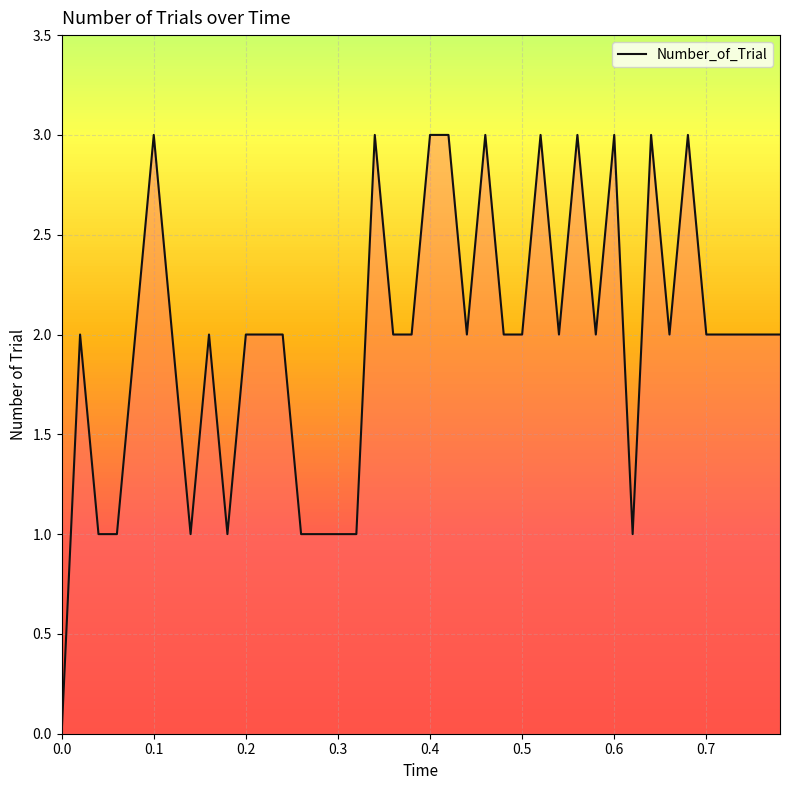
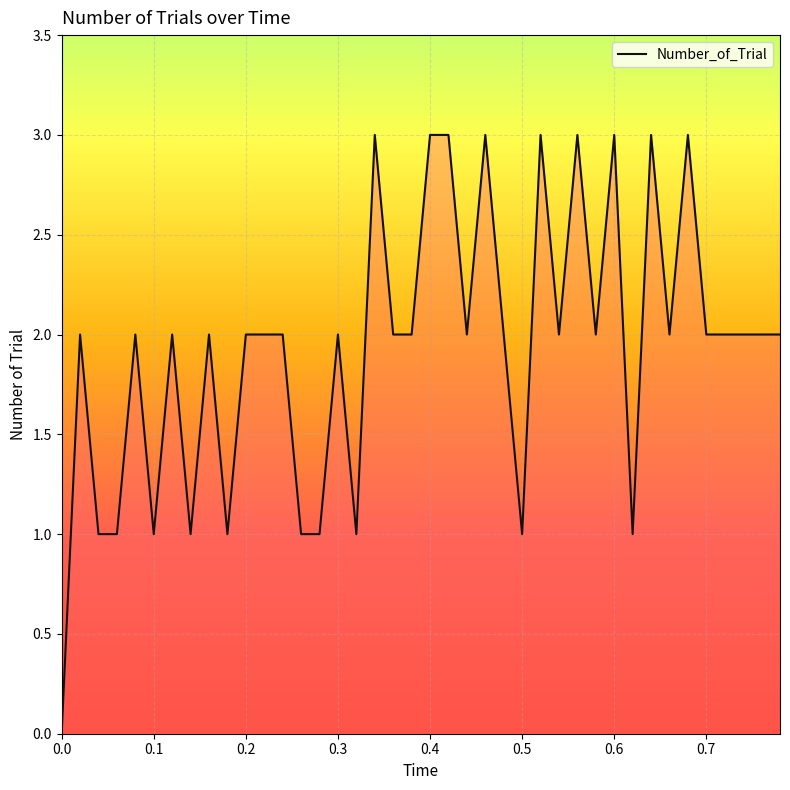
  {
    "0.0": 0,
-   "0.1": 3,
+   "0.1": 1,
    "0.2": 2,
-   "0.3": 1,
+   "0.3": 2,
    "0.4": 3,
-   "0.5": 2,
+   "0.5": 1,
    "0.6": 3,
    "0.7": 2
  }
